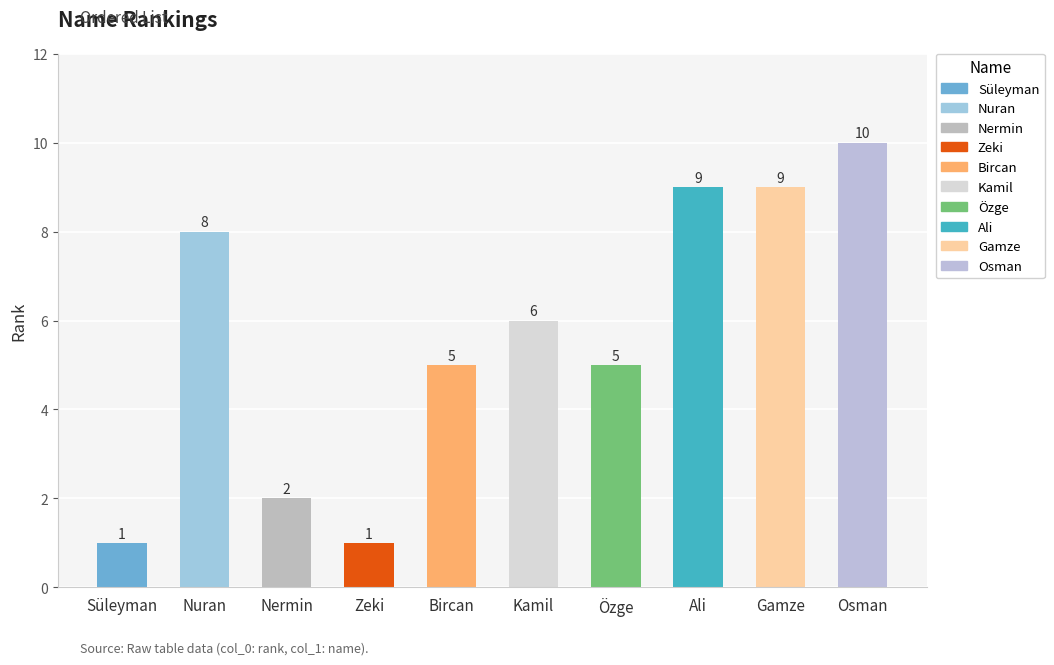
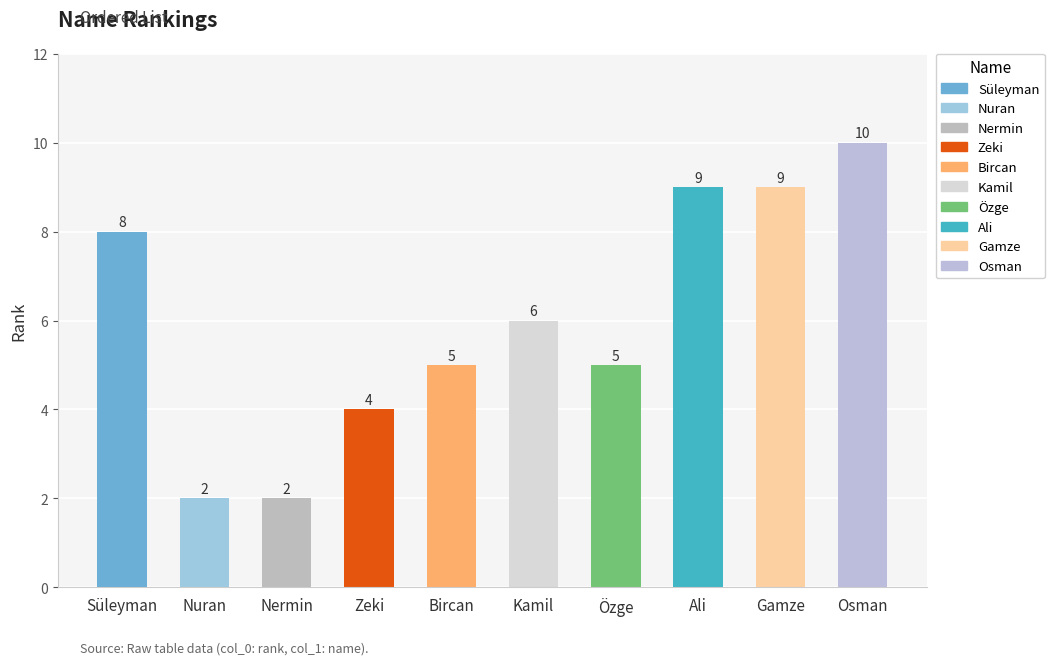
  {
-   "Süleyman": 1,
-   "Nuran": 8,
+   "Süleyman": 8,
+   "Nuran": 2,
    "Nermin": 2,
-   "Zeki": 1,
+   "Zeki": 4,
    "Bircan": 5,
    "Kamil": 6,
    "Özge": 5,
    "Ali": 9,
    "Gamze": 9,
    "Osman": 10
  }
